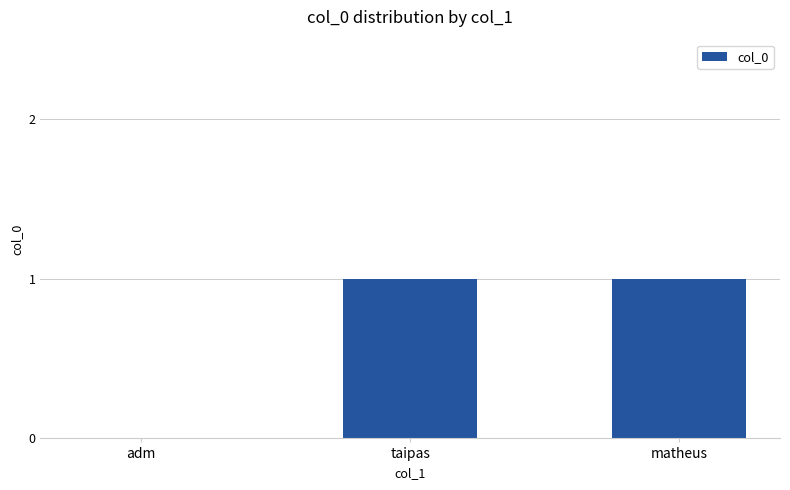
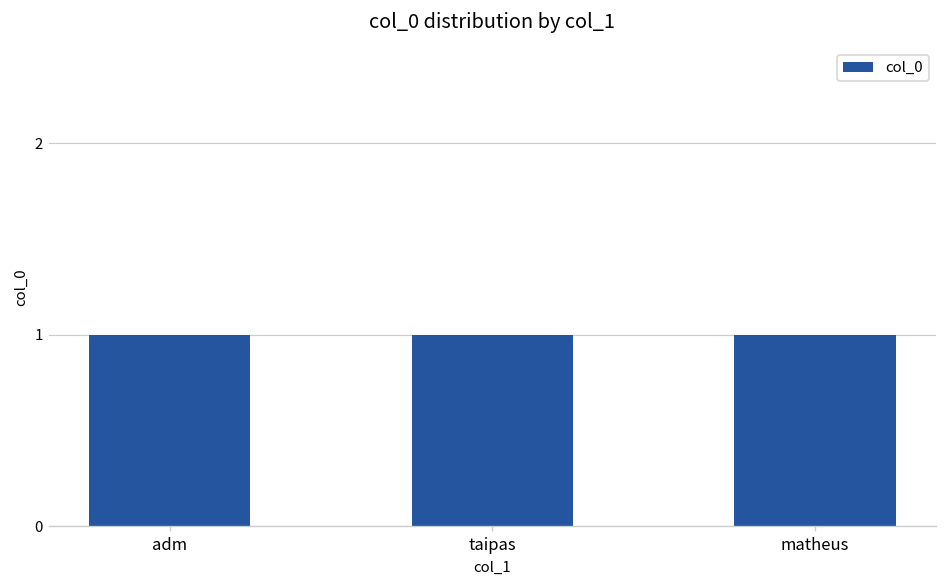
  {
-   "adm": 0,
+   "adm": 1,
    "taipas": 1,
    "matheus": 1
  }
